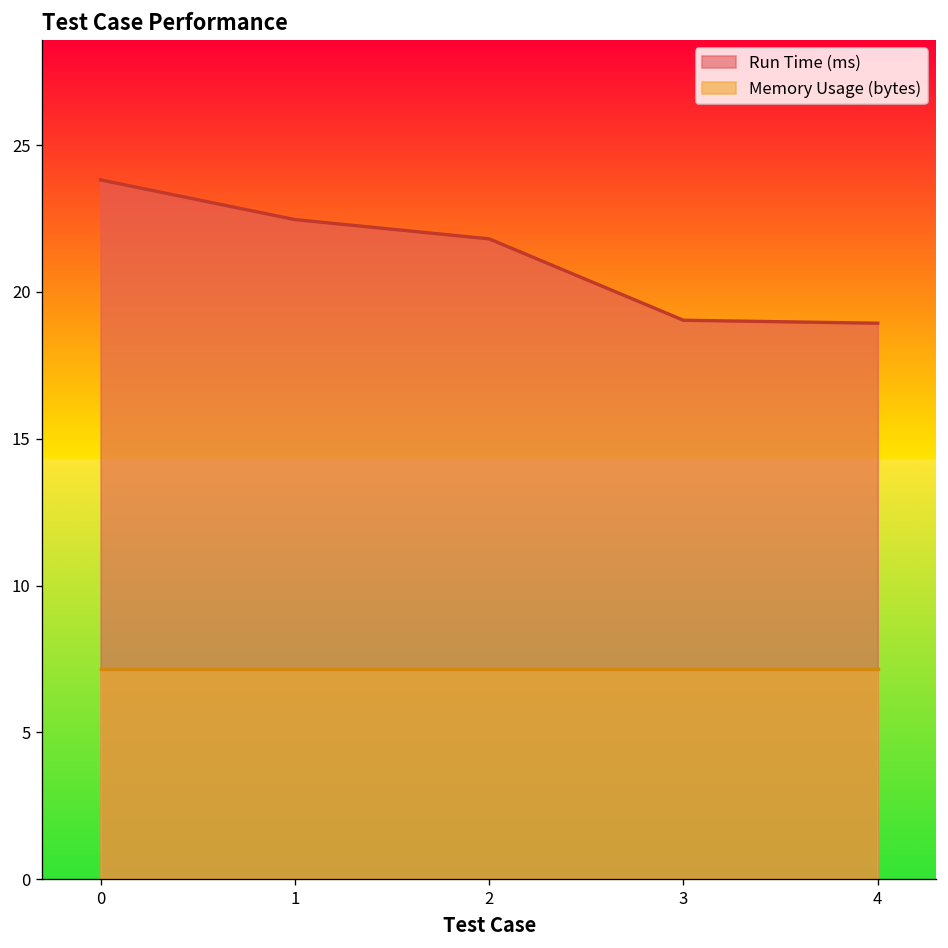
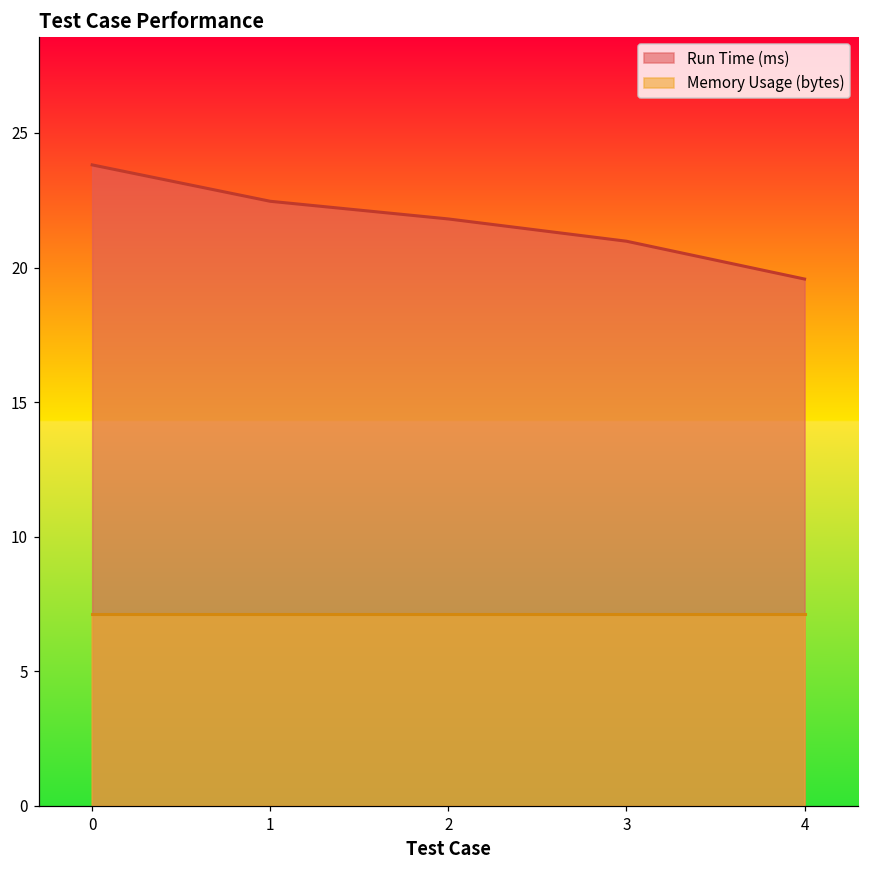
  {
    "Run Time (ms)": {
      "0": 23.8,
      "1": 22.5,
      "2": 21.8,
-     "3": 19.0,
-     "4": 18.9
+     "3": 21.0,
+     "4": 19.6
    },
    "Memory Usage (bytes)": {
      "0": 7.1,
      "1": 7.1,
      "2": 7.1,
      "3": 7.1,
      "4": 7.1
    }
  }
